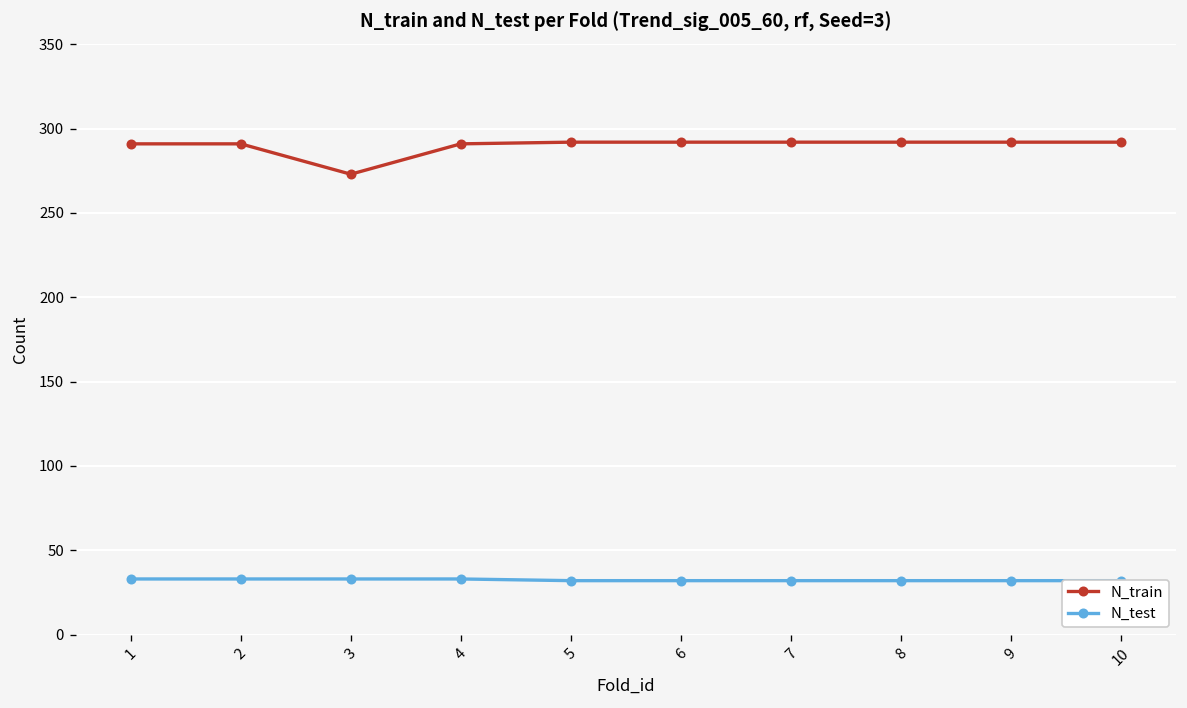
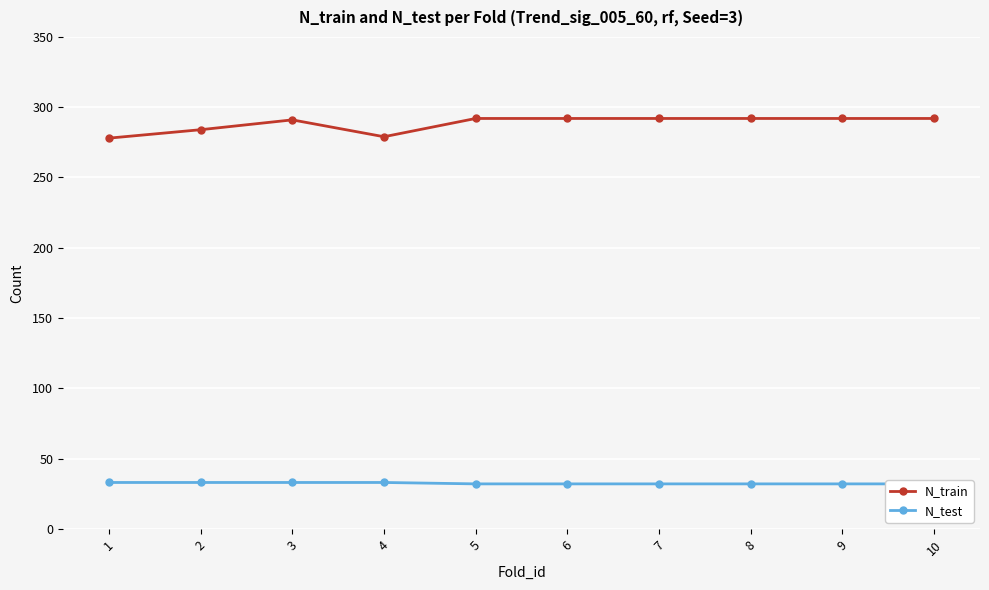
  {
    "N_train": {
-     "1": 291,
-     "2": 291,
-     "3": 273,
-     "4": 291,
+     "1": 278,
+     "2": 284,
+     "3": 291,
+     "4": 279,
      "5": 292,
      "6": 292,
      "7": 292,
      "8": 292,
      "9": 292,
      "10": 292
    },
    "N_test": {
      "1": 33,
      "2": 33,
      "3": 33,
      "4": 33,
      "5": 32,
      "6": 32,
      "7": 32,
      "8": 32,
      "9": 32
    }
  }
